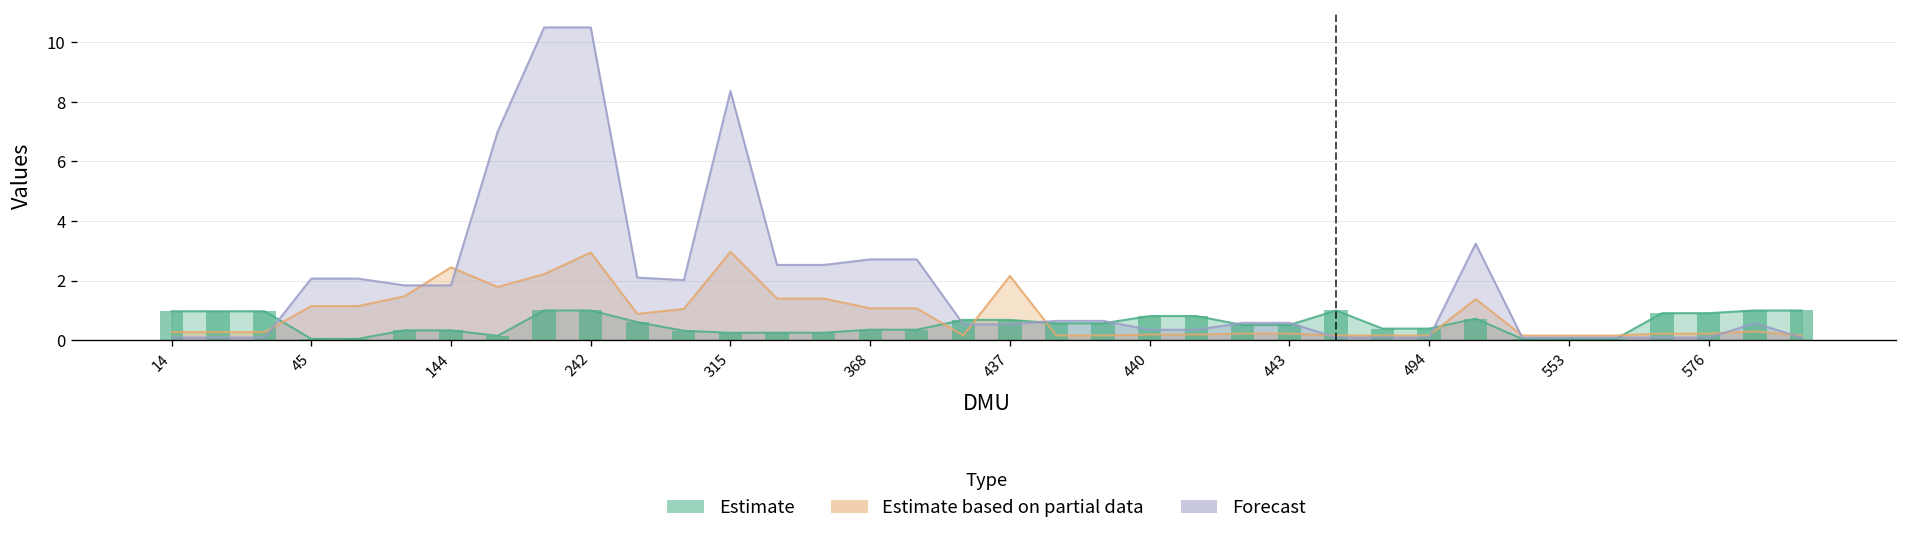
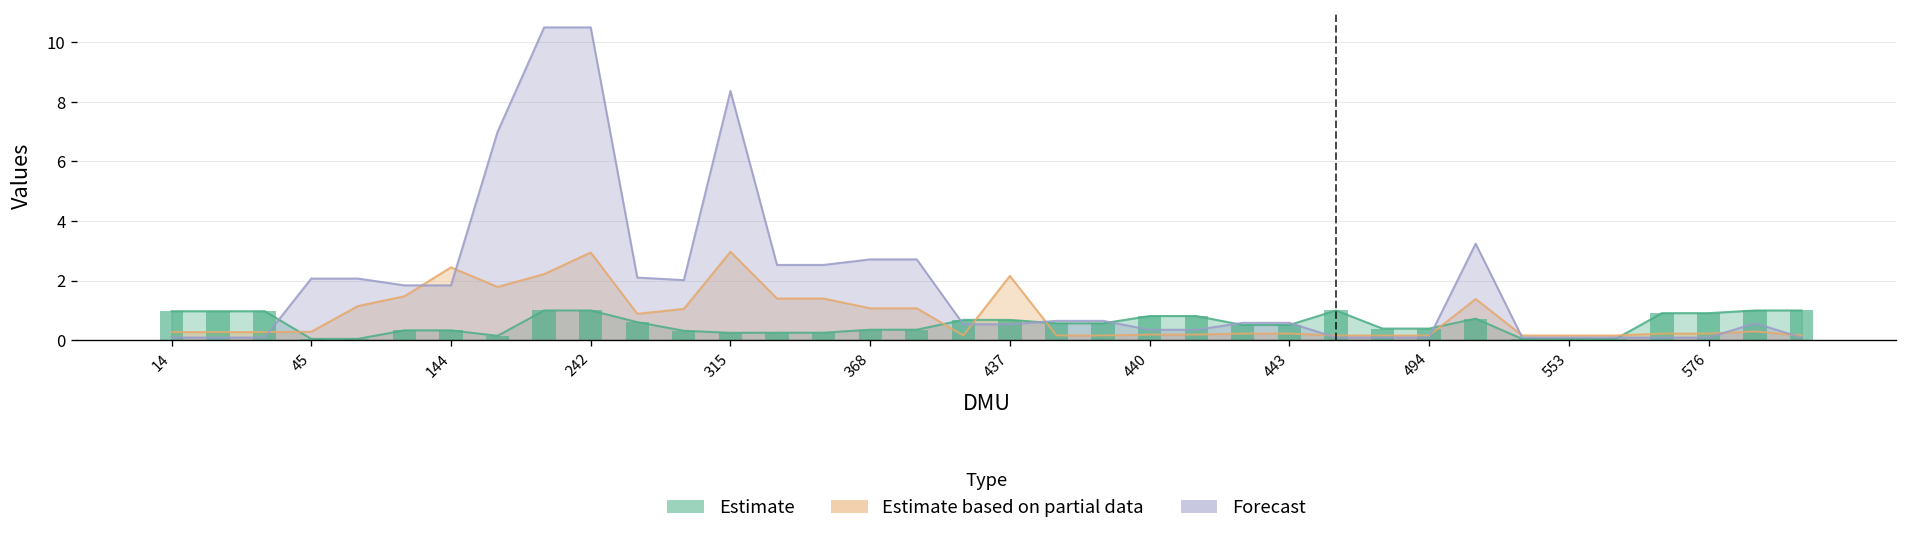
  {
    "Estimate based on partial data": {
-     "45": 1.1,
+     "45": 0.3,
      "144": 2.4,
      "242": 2.9,
      "315": 3.0,
      "368": 1.1,
      "437": 2.2,
      "440": 0.2,
      "443": 0.2,
      "576": 0.2
    }
  }
